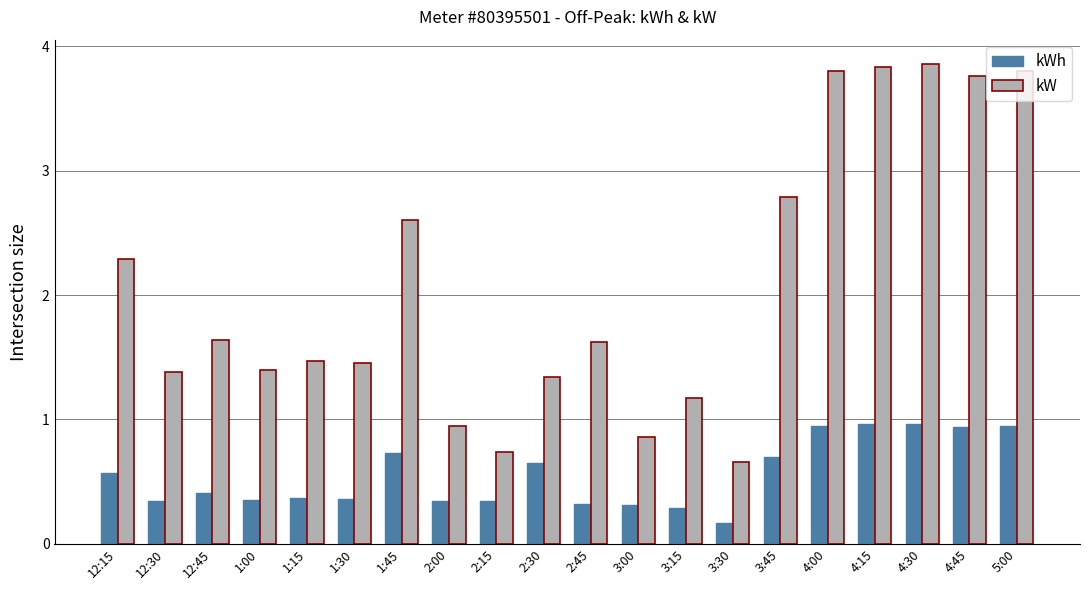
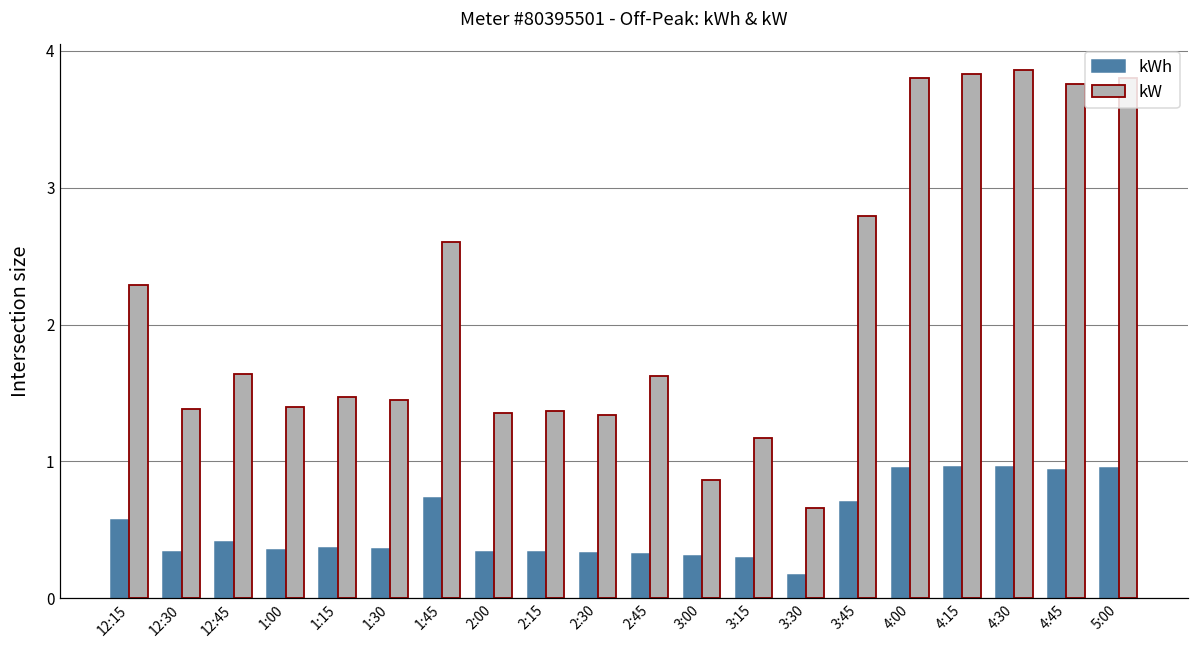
  {
    "kWh": {
      "12:15": 0.57,
      "12:30": 0.34,
      "12:45": 0.41,
      "1:00": 0.35,
      "1:15": 0.37,
      "1:30": 0.36,
      "1:45": 0.73,
      "2:00": 0.34,
      "2:15": 0.34,
-     "2:30": 0.65,
+     "2:30": 0.33,
      "2:45": 0.32,
      "3:00": 0.31,
      "3:15": 0.29,
      "3:30": 0.17,
      "3:45": 0.70,
      "4:00": 0.95,
      "4:15": 0.96,
      "4:30": 0.96,
      "4:45": 0.94,
      "5:00": 0.95
    },
    "kW": {
      "12:15": 2.29,
      "12:30": 1.38,
      "12:45": 1.64,
      "1:00": 1.40,
      "1:15": 1.47,
      "1:30": 1.45,
      "1:45": 2.60,
-     "2:00": 0.95,
-     "2:15": 0.74,
+     "2:00": 1.35,
+     "2:15": 1.37,
      "2:30": 1.34,
      "2:45": 1.62,
      "3:00": 0.86,
      "3:15": 1.17,
      "3:30": 0.66,
      "3:45": 2.79,
      "4:00": 3.80,
      "4:15": 3.83,
      "4:30": 3.86,
      "4:45": 3.76
    }
  }
